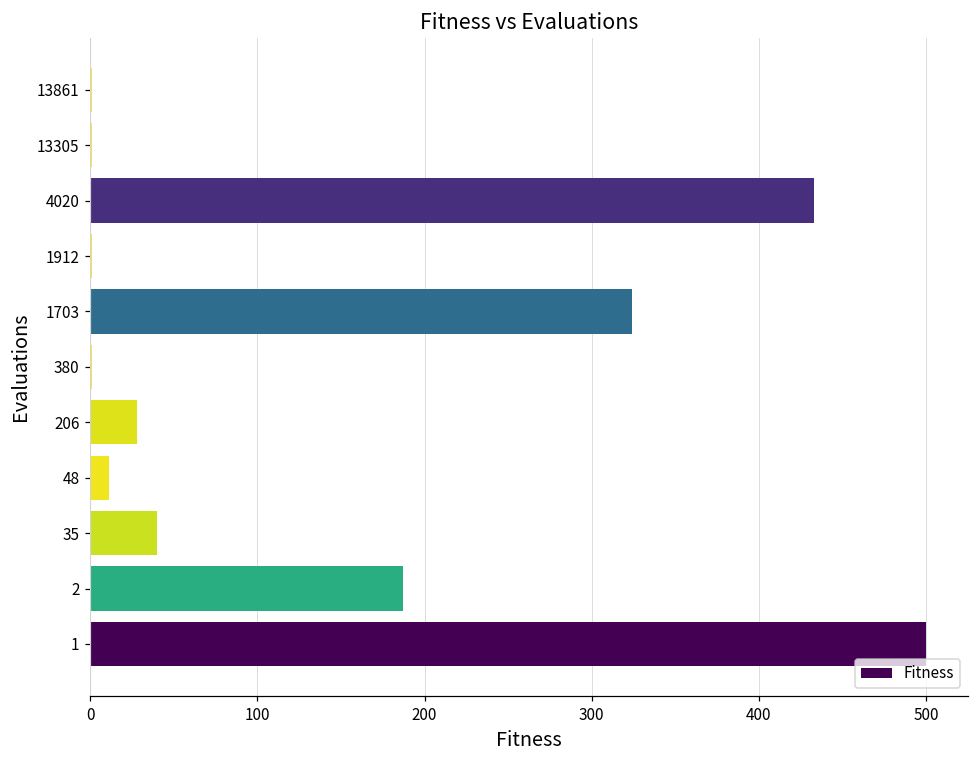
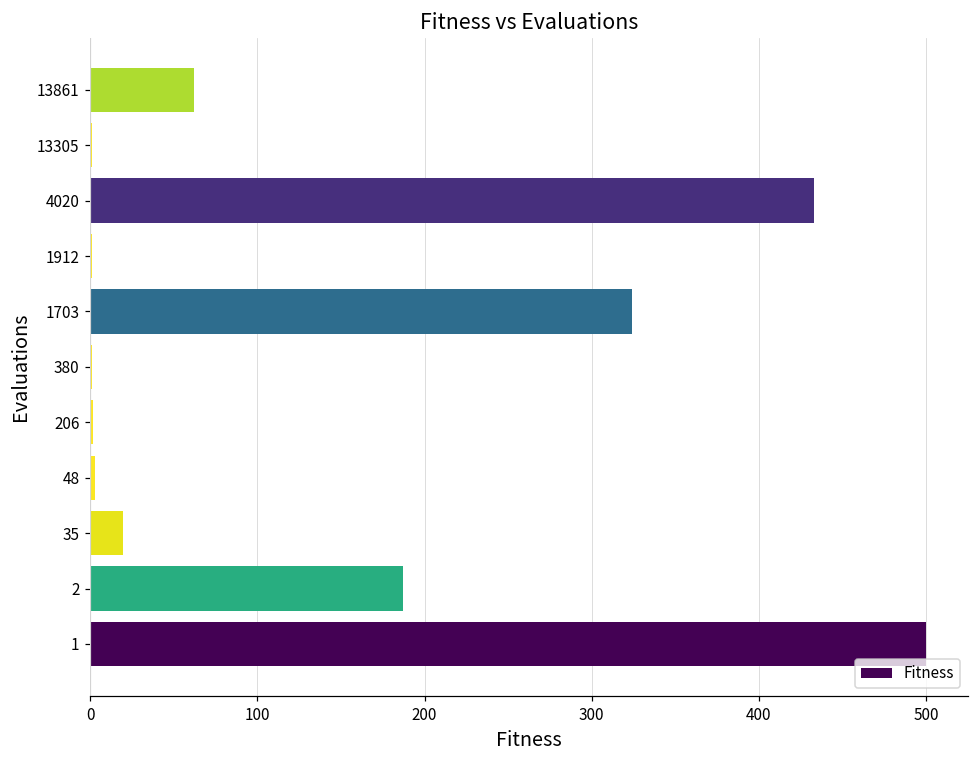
  {
-   "13861": 1,
+   "13861": 62,
    "4020": 433,
    "1703": 324,
-   "206": 28,
-   "48": 11,
-   "35": 40,
+   "206": 2,
+   "48": 3,
+   "35": 19,
    "2": 187,
    "1": 500
  }
